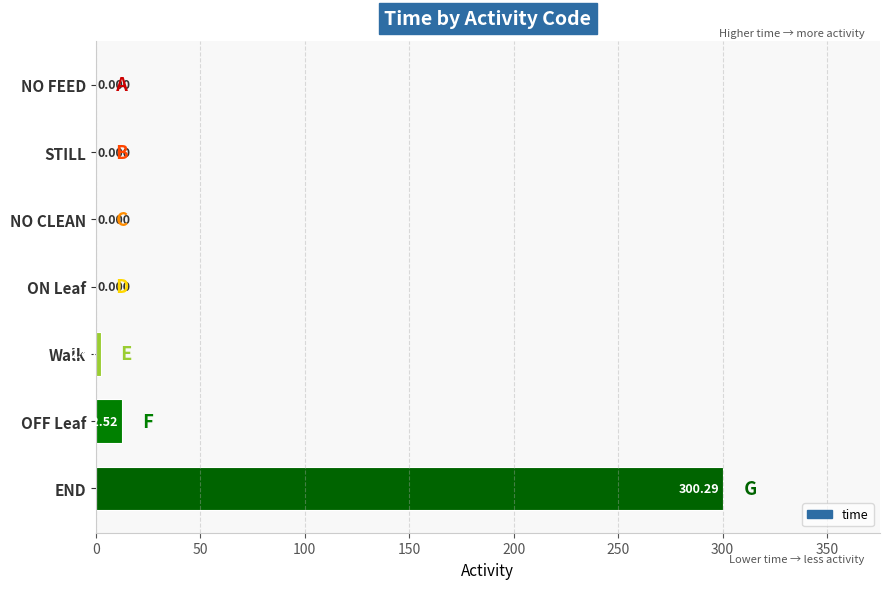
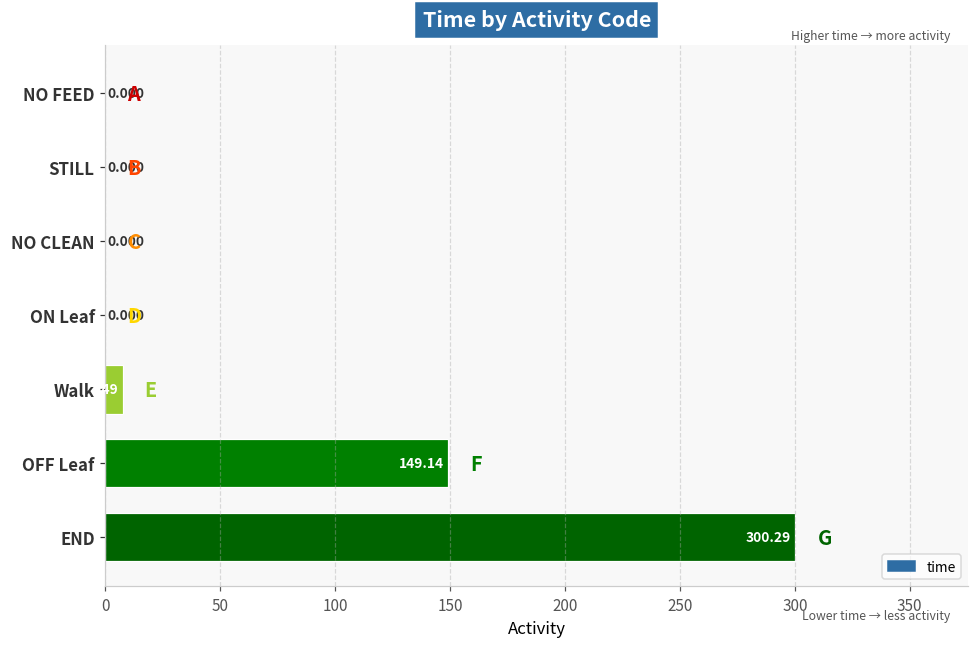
  {
-   "Walk": 2,
-   "OFF Leaf": 12.52,
+   "Walk": 7,
+   "OFF Leaf": 149.14,
    "END": 300.29
  }
